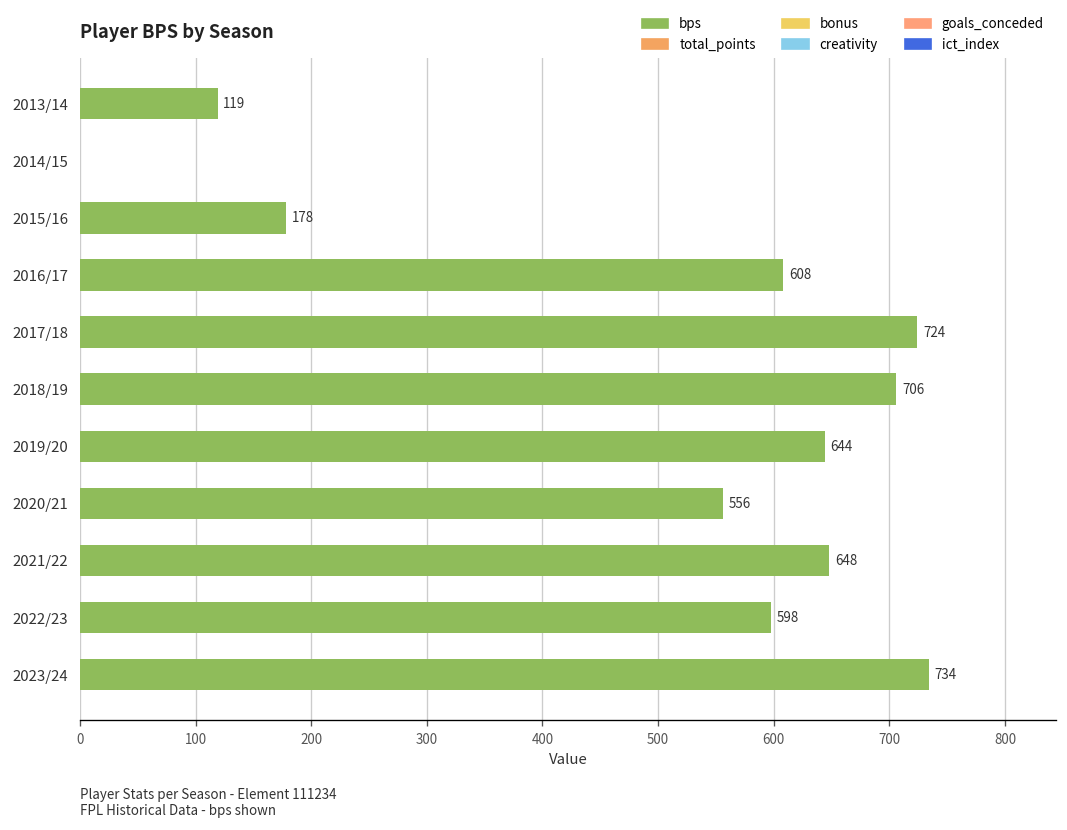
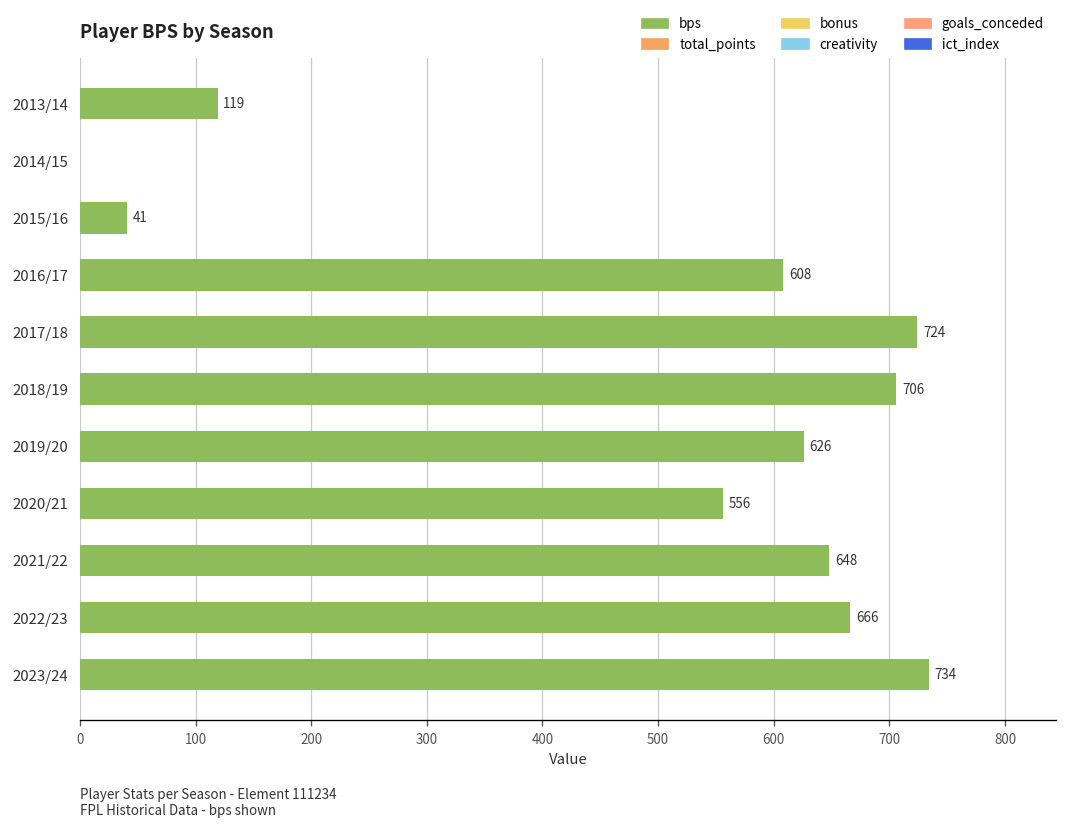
  {
    "2013/14": 119,
-   "2015/16": 178,
+   "2015/16": 41,
    "2016/17": 608,
    "2017/18": 724,
    "2018/19": 706,
-   "2019/20": 644,
+   "2019/20": 626,
    "2020/21": 556,
    "2021/22": 648,
-   "2022/23": 598,
+   "2022/23": 666,
    "2023/24": 734
  }
